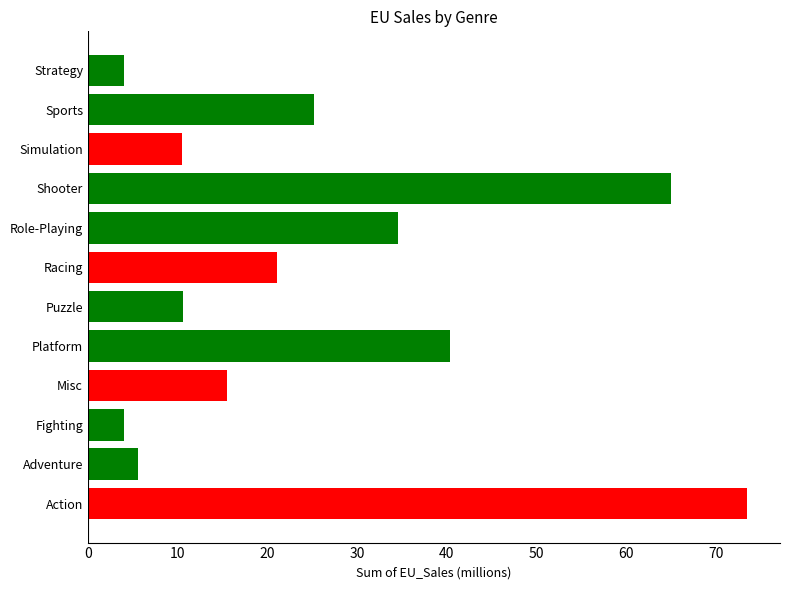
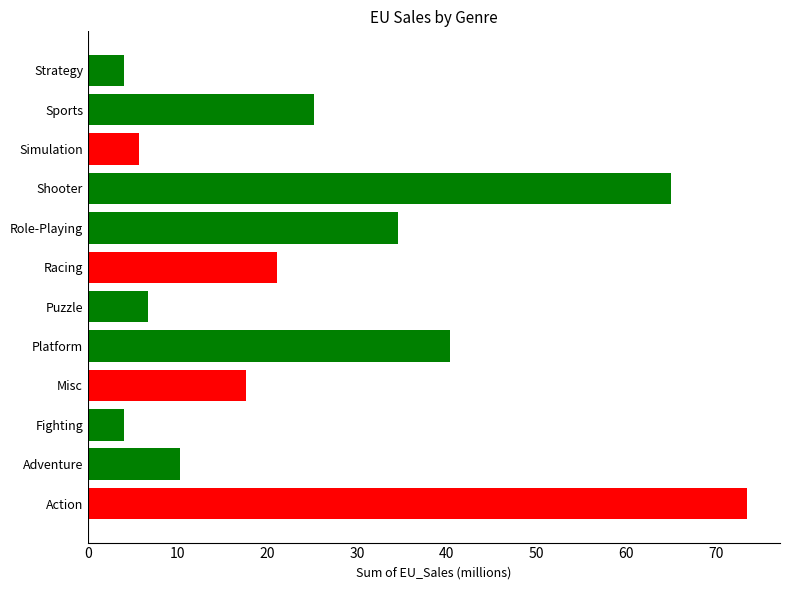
  {
    "Strategy": 4,
    "Sports": 25,
-   "Simulation": 11,
+   "Simulation": 6,
    "Shooter": 65,
    "Role-Playing": 35,
    "Racing": 21,
-   "Puzzle": 11,
+   "Puzzle": 7,
    "Platform": 40,
-   "Misc": 15,
+   "Misc": 18,
    "Fighting": 4,
-   "Adventure": 6,
+   "Adventure": 10,
    "Action": 73
  }
